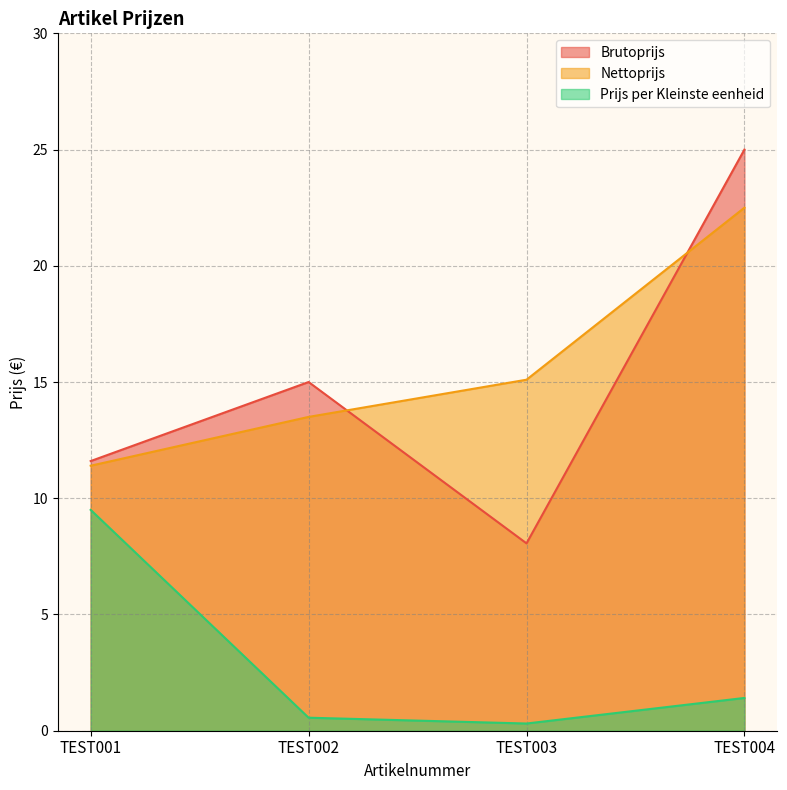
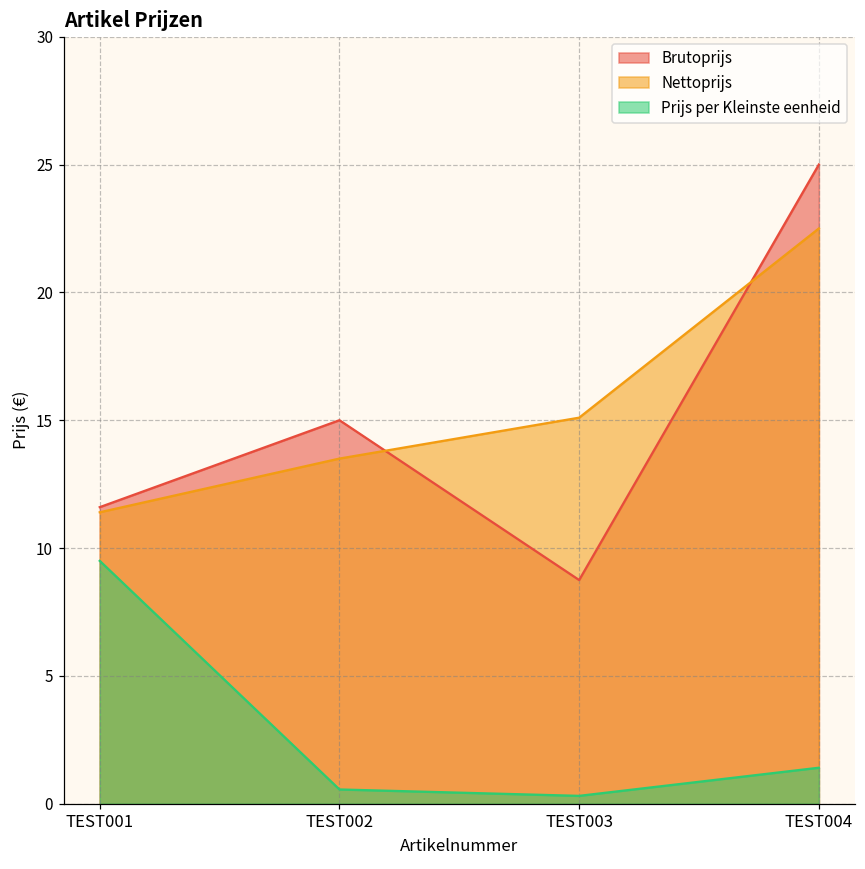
  {
    "Brutoprijs": {
      "TEST001": 11.6,
      "TEST002": 15.0,
-     "TEST003": 8.1,
+     "TEST003": 8.8,
      "TEST004": 25.0
    },
    "Nettoprijs": {
      "TEST001": 11.4,
      "TEST002": 13.5,
      "TEST003": 15.1,
      "TEST004": 22.5
    },
    "Prijs per Kleinste eenheid": {
      "TEST001": 9.5,
      "TEST002": 0.6,
      "TEST003": 0.3,
      "TEST004": 1.4
    }
  }
